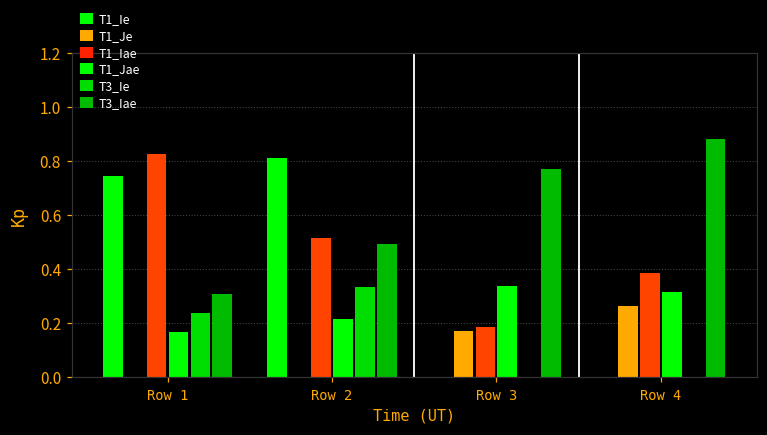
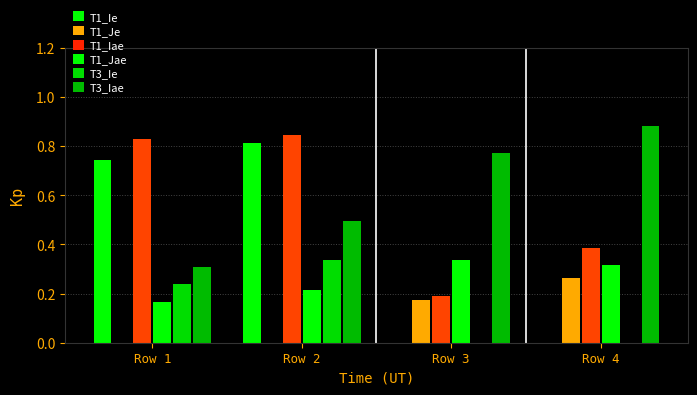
  {
    "T1_Je": {
      "Row 1": 0.00,
      "Row 2": 0.00,
      "Row 3": 0.17,
      "Row 4": 0.26
    },
    "T1_Iae": {
      "Row 1": 0.83,
-     "Row 2": 0.52,
+     "Row 2": 0.85,
      "Row 3": 0.19,
      "Row 4": 0.39
    }
  }
